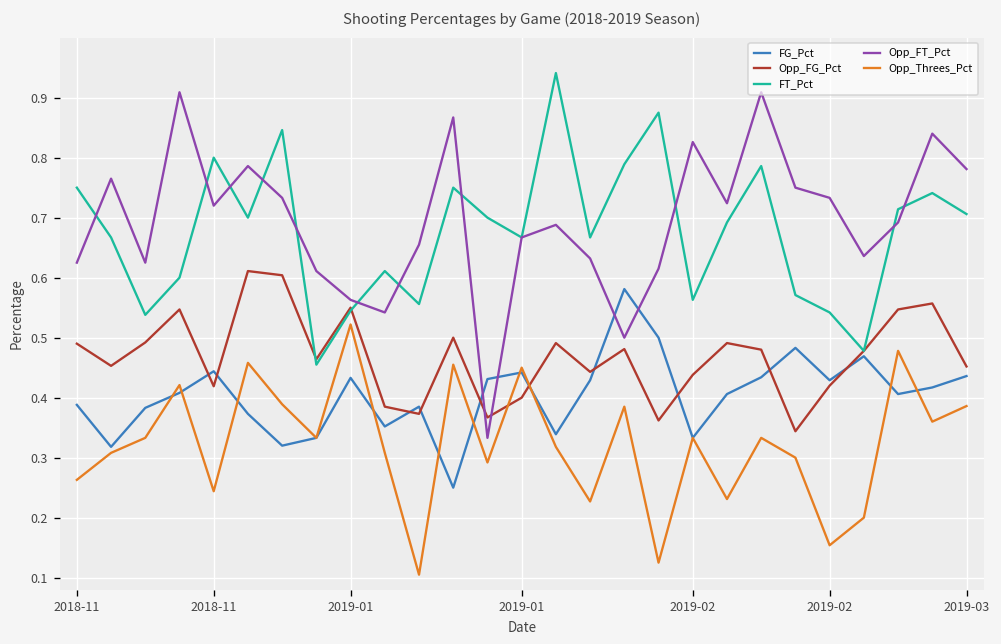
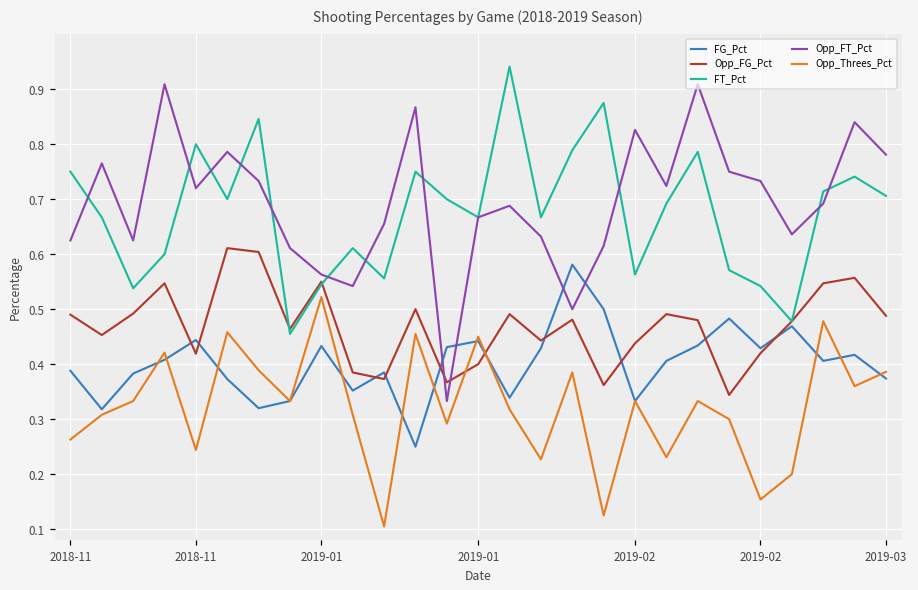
  {
    "FG_Pct": {
-     "2019-03": 0.44
+     "2019-03": 0.37
    },
    "Opp_FG_Pct": {
-     "2019-03": 0.45
+     "2019-03": 0.49
    },
    "FT_Pct": {
      "2019-03": 0.71
    },
    "Opp_FT_Pct": {
      "2019-03": 0.78
    },
    "Opp_Threes_Pct": {
      "2019-03": 0.39
    }
  }
